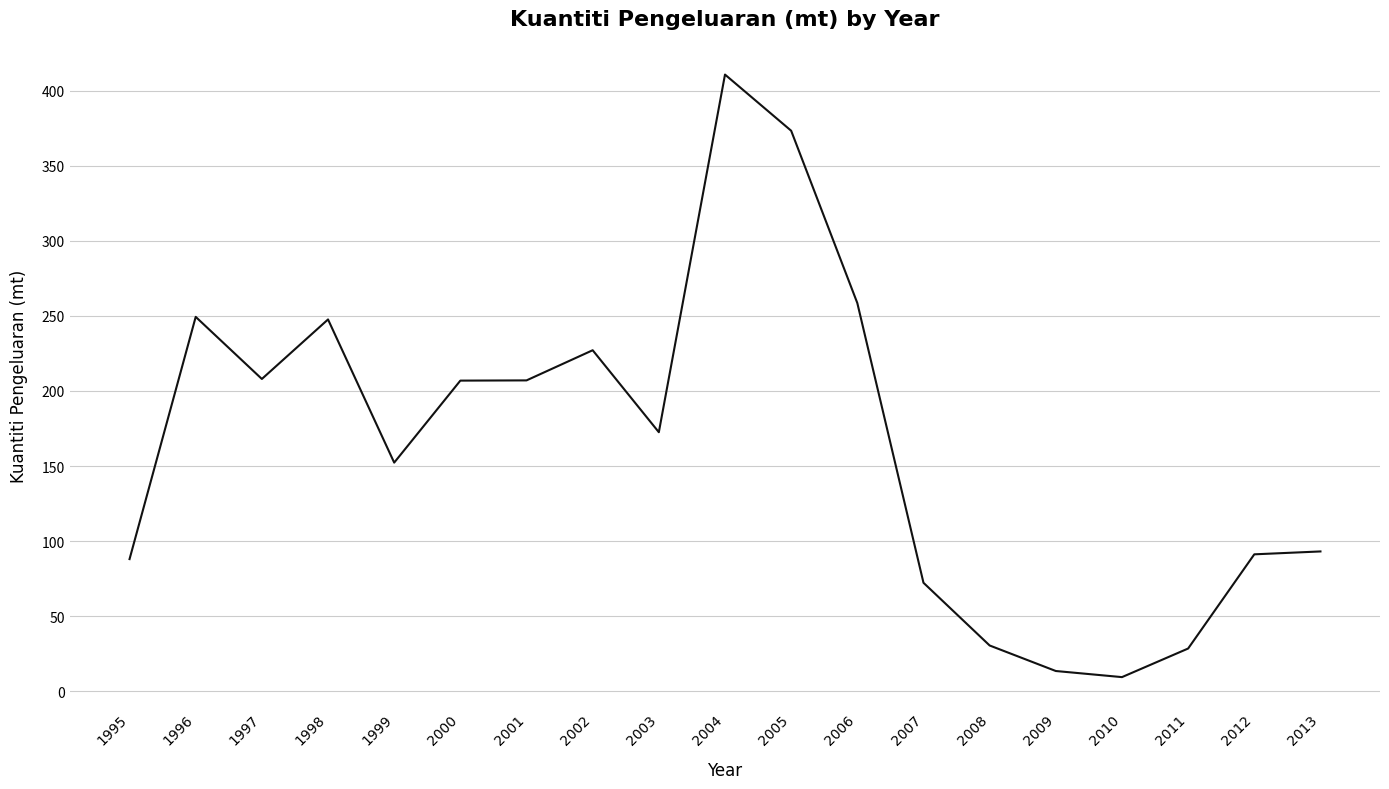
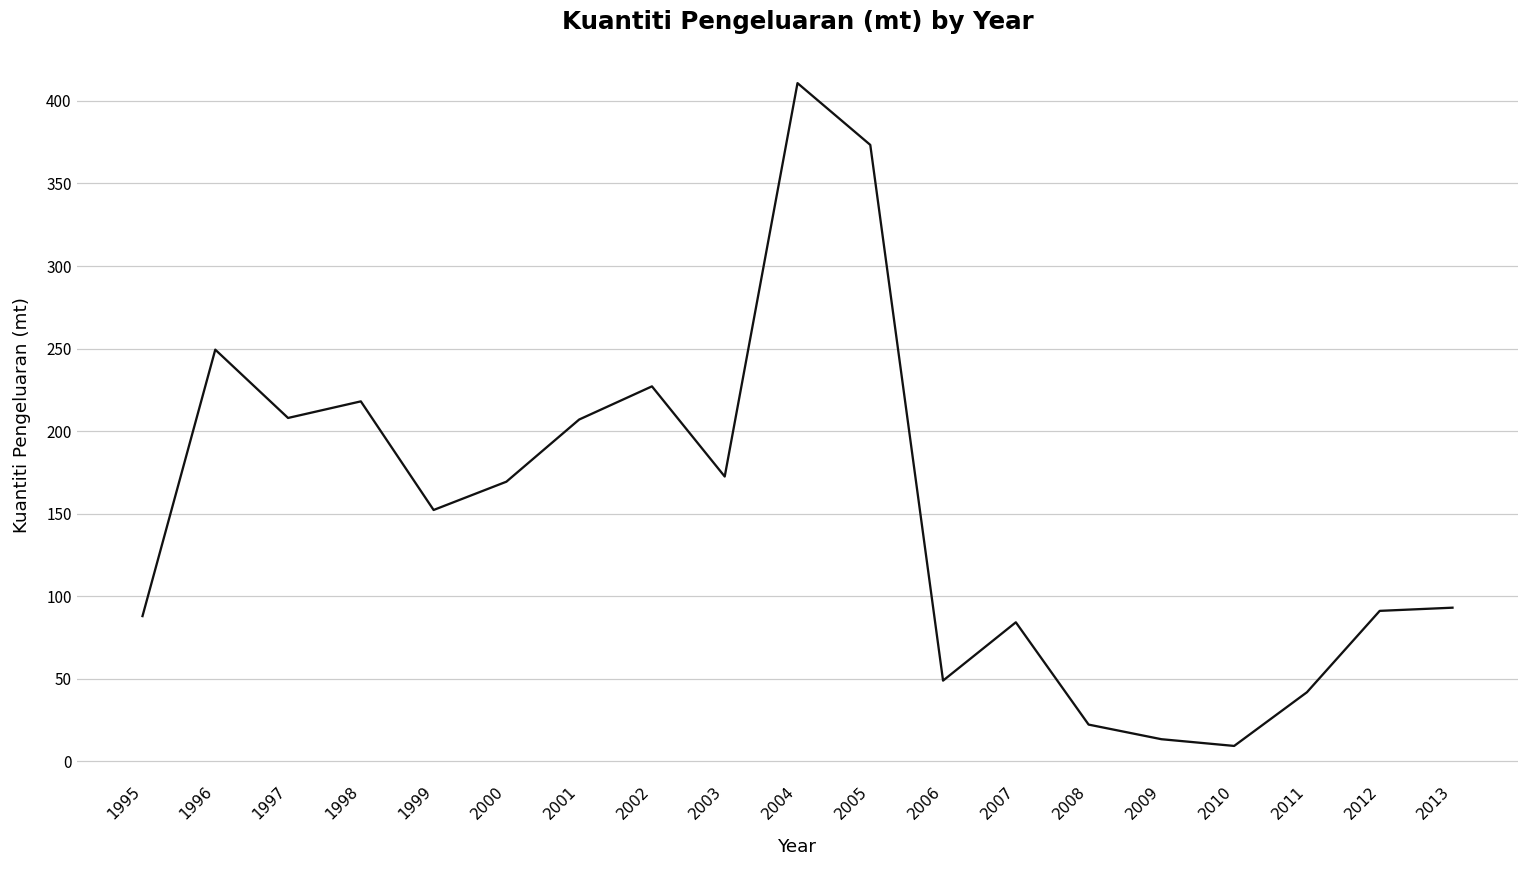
  {
    "1995": 88,
    "1996": 249,
    "1997": 208,
-   "1998": 248,
+   "1998": 218,
    "1999": 152,
-   "2000": 207,
+   "2000": 169,
    "2001": 207,
    "2002": 227,
    "2003": 173,
    "2004": 411,
    "2005": 373,
-   "2006": 259,
-   "2007": 72,
-   "2008": 30,
+   "2006": 49,
+   "2007": 84,
+   "2008": 22,
    "2009": 13,
    "2010": 9,
-   "2011": 28,
+   "2011": 42,
    "2012": 91,
    "2013": 93
  }
